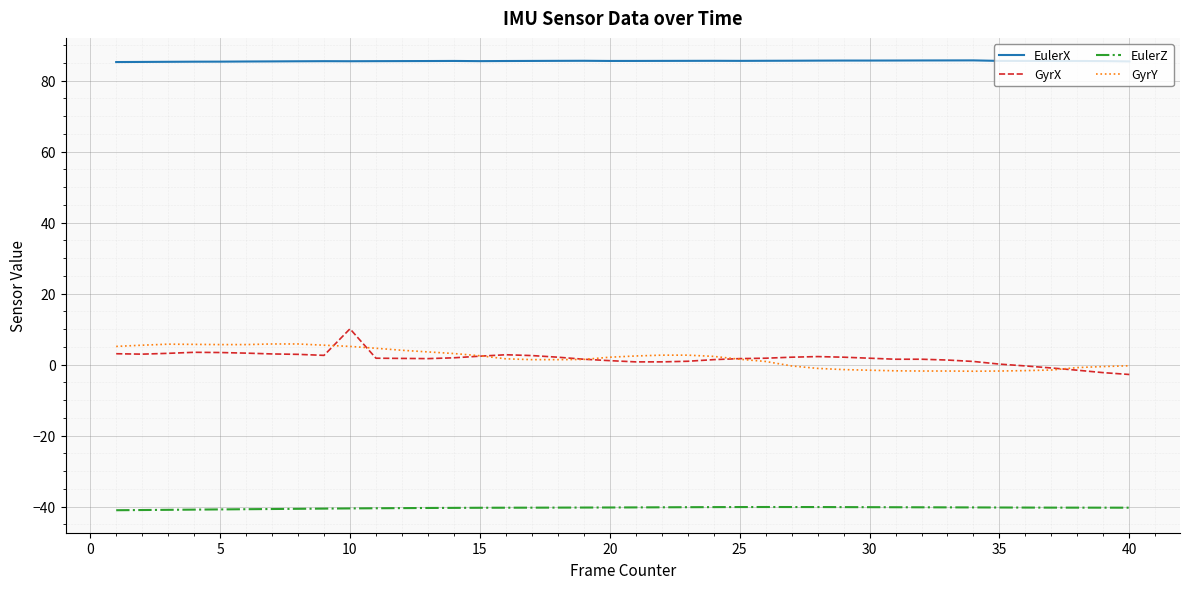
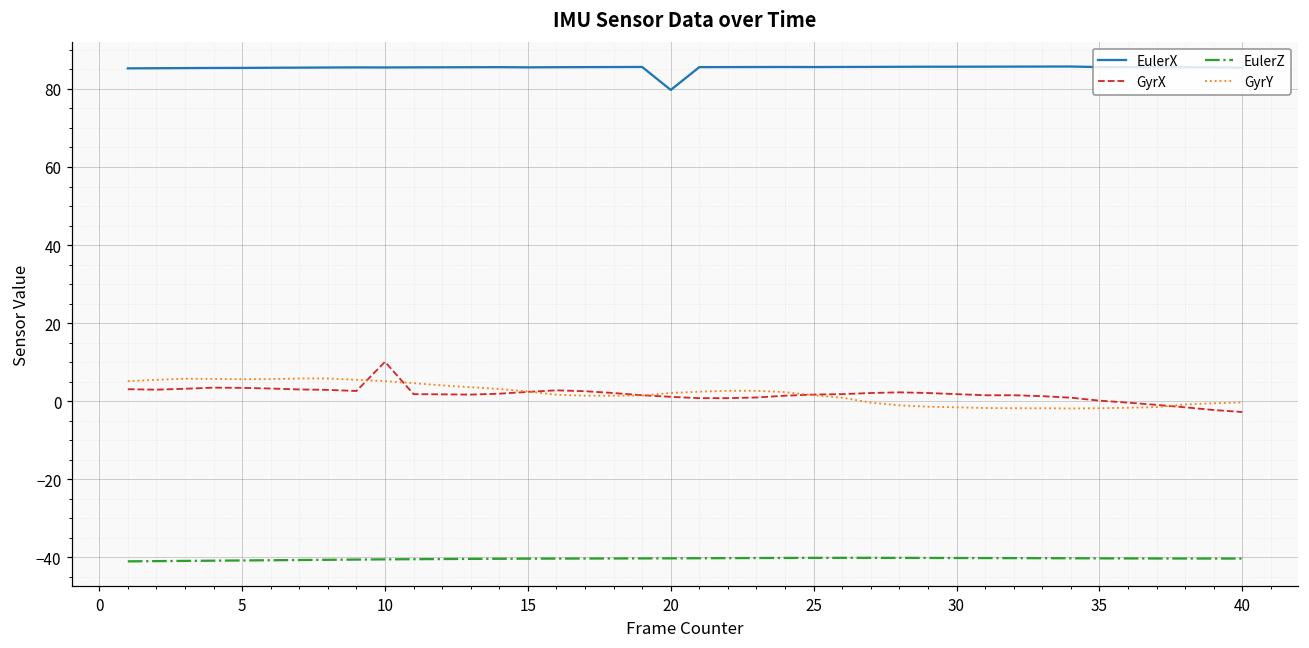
  {
    "EulerX": {
      "5": 85,
      "10": 85,
      "15": 86,
-     "20": 86,
+     "20": 80,
      "25": 86,
      "30": 86
    },
    "GyrX": {
      "5": 3,
      "10": 10,
      "20": 1,
      "30": 2,
      "35": 0,
      "40": -3
    },
    "EulerZ": {
      "5": -41,
      "10": -40,
      "15": -40,
      "20": -40,
      "25": -40,
      "30": -40,
      "35": -40,
      "40": -40
    },
    "GyrY": {
      "5": 6,
      "10": 5,
      "20": 2,
      "30": -2,
      "35": -2,
      "40": 0
    }
  }
